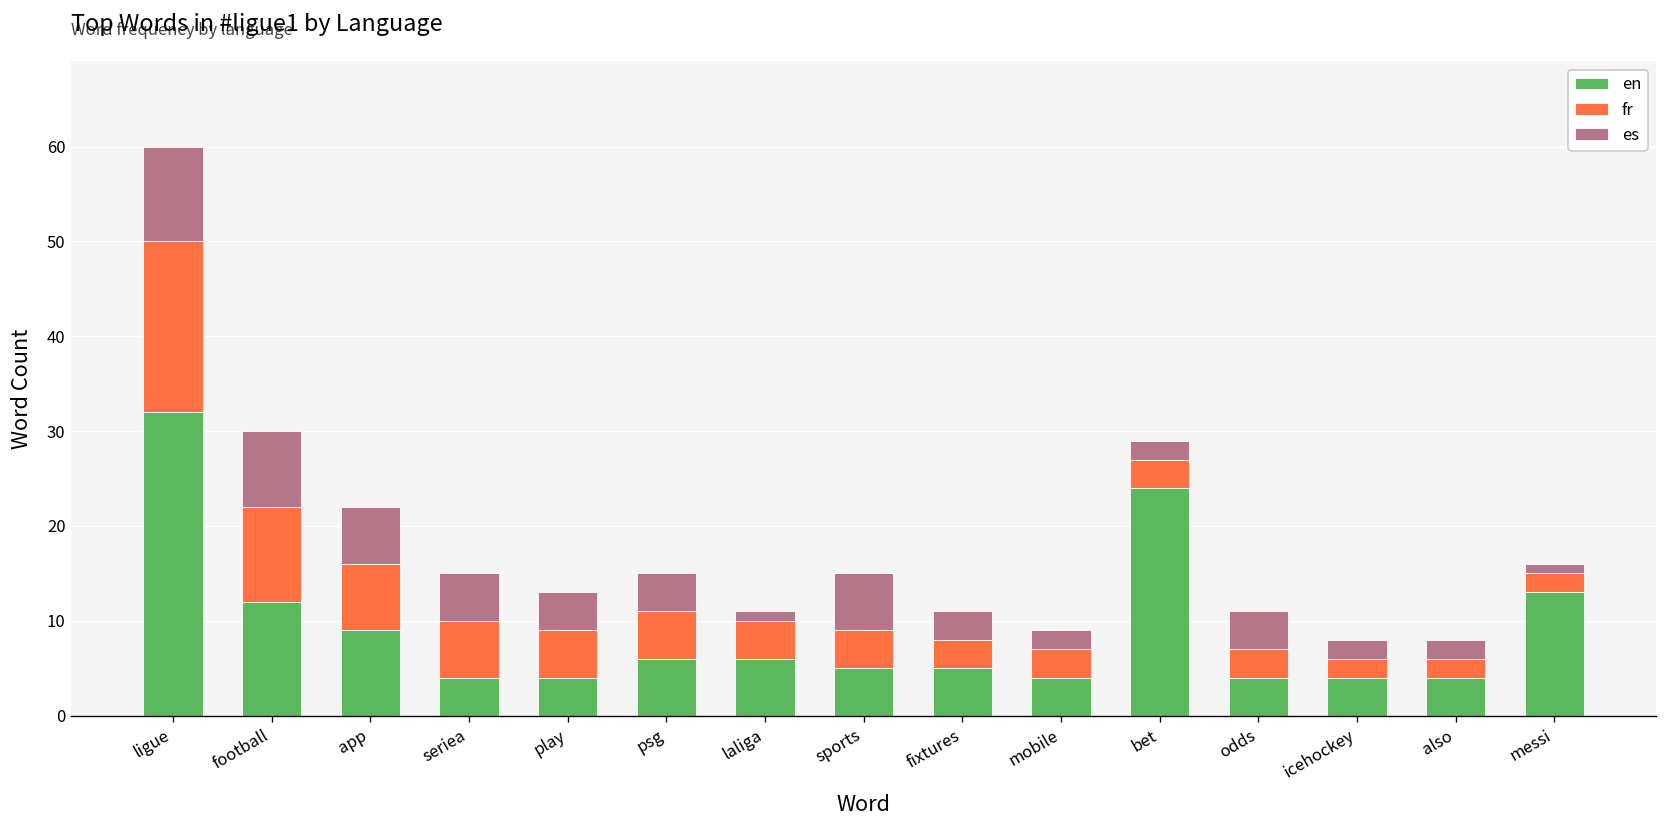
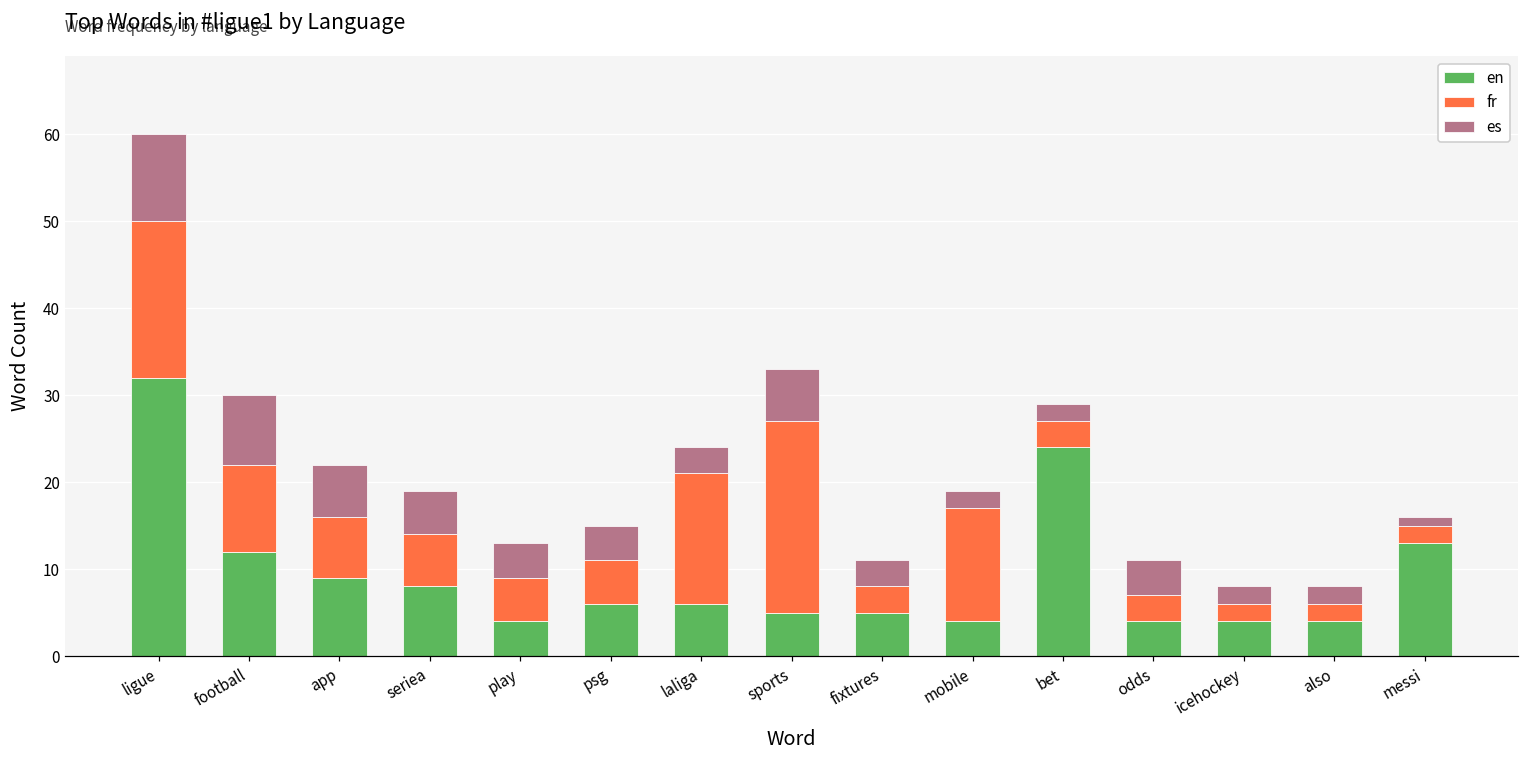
  {
    "en": {
      "ligue": 32,
      "football": 12,
      "app": 9,
-     "seriea": 4,
+     "seriea": 8,
      "play": 4,
      "psg": 6,
      "laliga": 6,
      "sports": 5,
      "fixtures": 5,
      "mobile": 4,
      "bet": 24,
      "odds": 4,
      "icehockey": 4,
      "also": 4,
      "messi": 13
    },
    "fr": {
      "ligue": 18,
      "football": 10,
      "app": 7,
      "seriea": 6,
      "play": 5,
      "psg": 5,
-     "laliga": 4,
-     "sports": 4,
+     "laliga": 15,
+     "sports": 22,
      "fixtures": 3,
-     "mobile": 3,
+     "mobile": 13,
      "bet": 3,
      "odds": 3,
      "icehockey": 2,
      "also": 2,
      "messi": 2
    },
    "es": {
      "ligue": 10,
      "football": 8,
      "app": 6,
      "seriea": 5,
      "play": 4,
      "psg": 4,
-     "laliga": 1,
+     "laliga": 3,
      "sports": 6,
      "fixtures": 3,
      "mobile": 2,
      "bet": 2,
      "odds": 4,
      "icehockey": 2,
      "also": 2,
      "messi": 1
    }
  }
